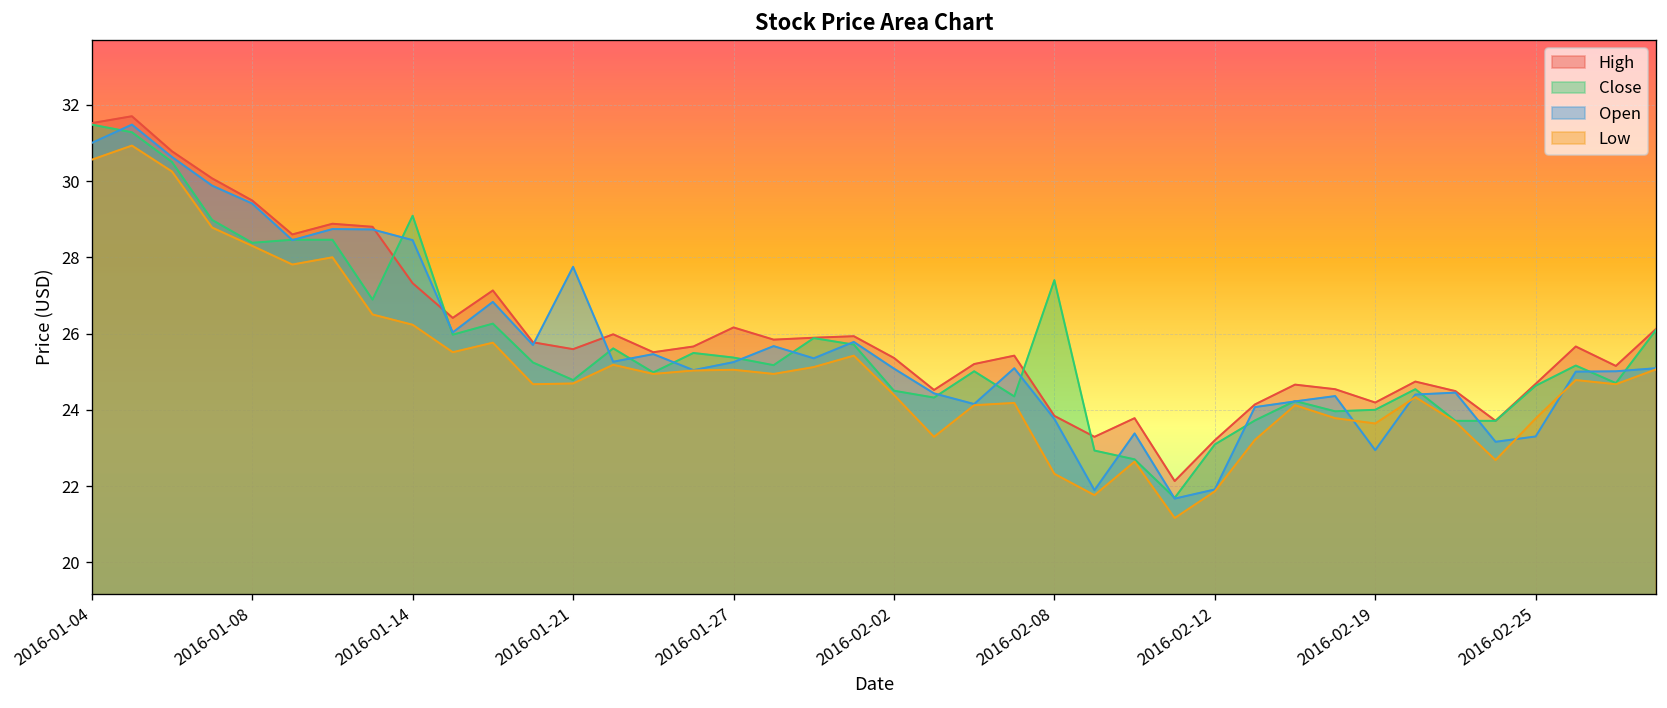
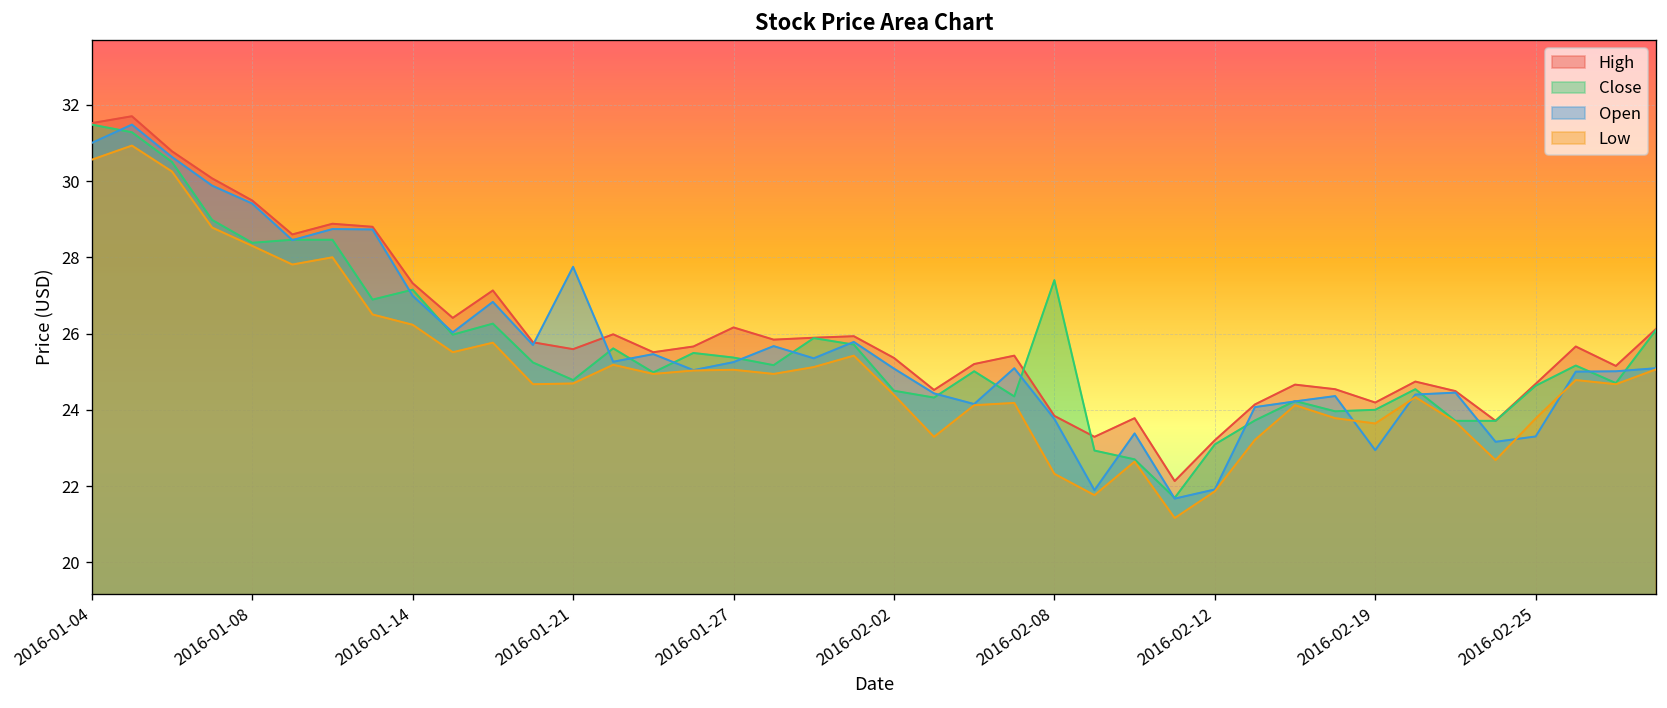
  {
    "Close": {
      "2016-01-08": 28.4,
-     "2016-01-14": 29.1,
+     "2016-01-14": 27.2,
      "2016-01-21": 24.8,
      "2016-01-27": 25.4,
      "2016-02-02": 24.5,
      "2016-02-08": 27.4,
      "2016-02-12": 23.1,
      "2016-02-19": 24.0
    },
    "Open": {
      "2016-01-04": 31.0,
-     "2016-01-14": 28.5,
+     "2016-01-14": 27.0,
      "2016-01-21": 27.8,
      "2016-01-27": 25.3,
      "2016-02-02": 25.1,
      "2016-02-19": 22.9,
      "2016-02-25": 23.3
    }
  }
